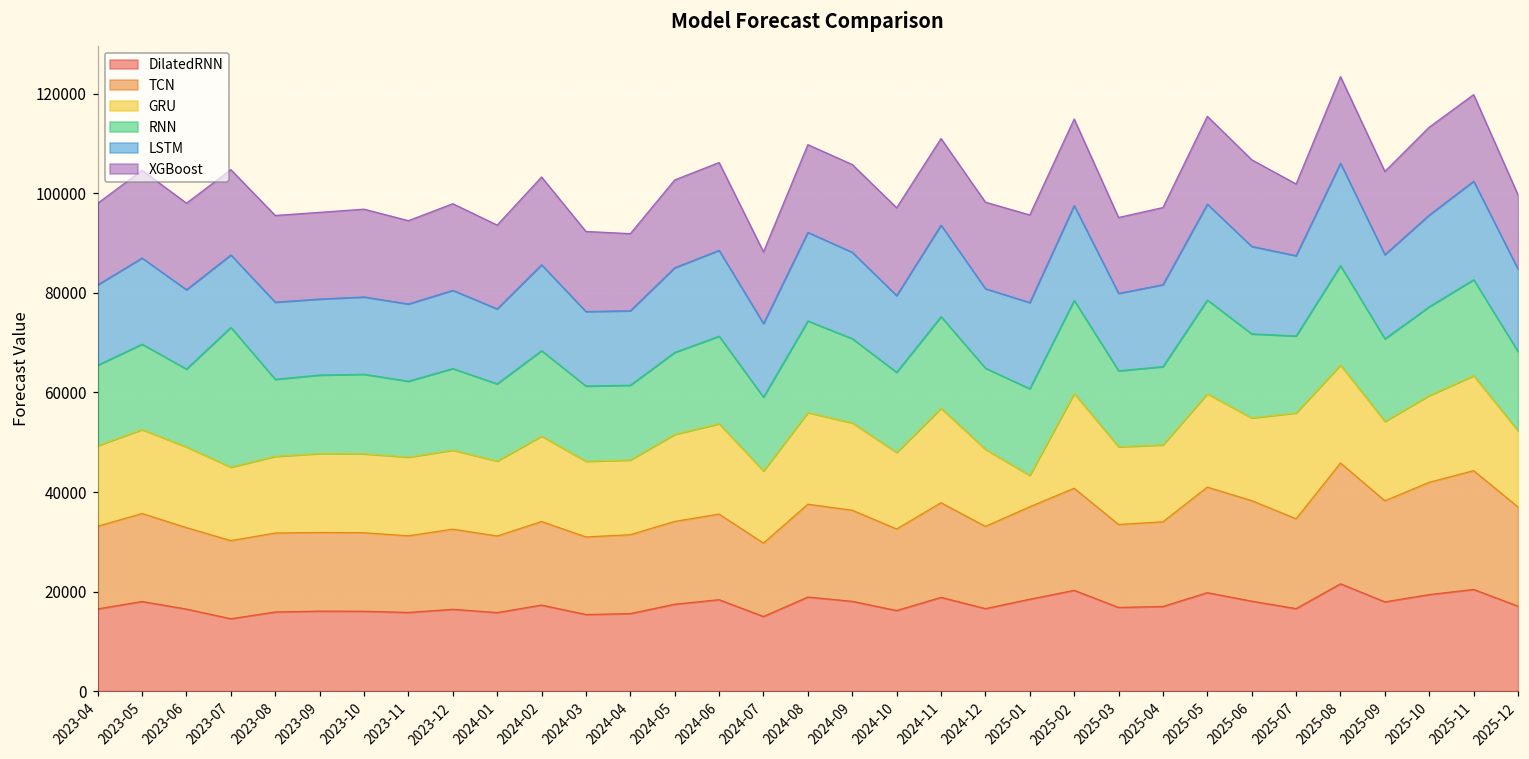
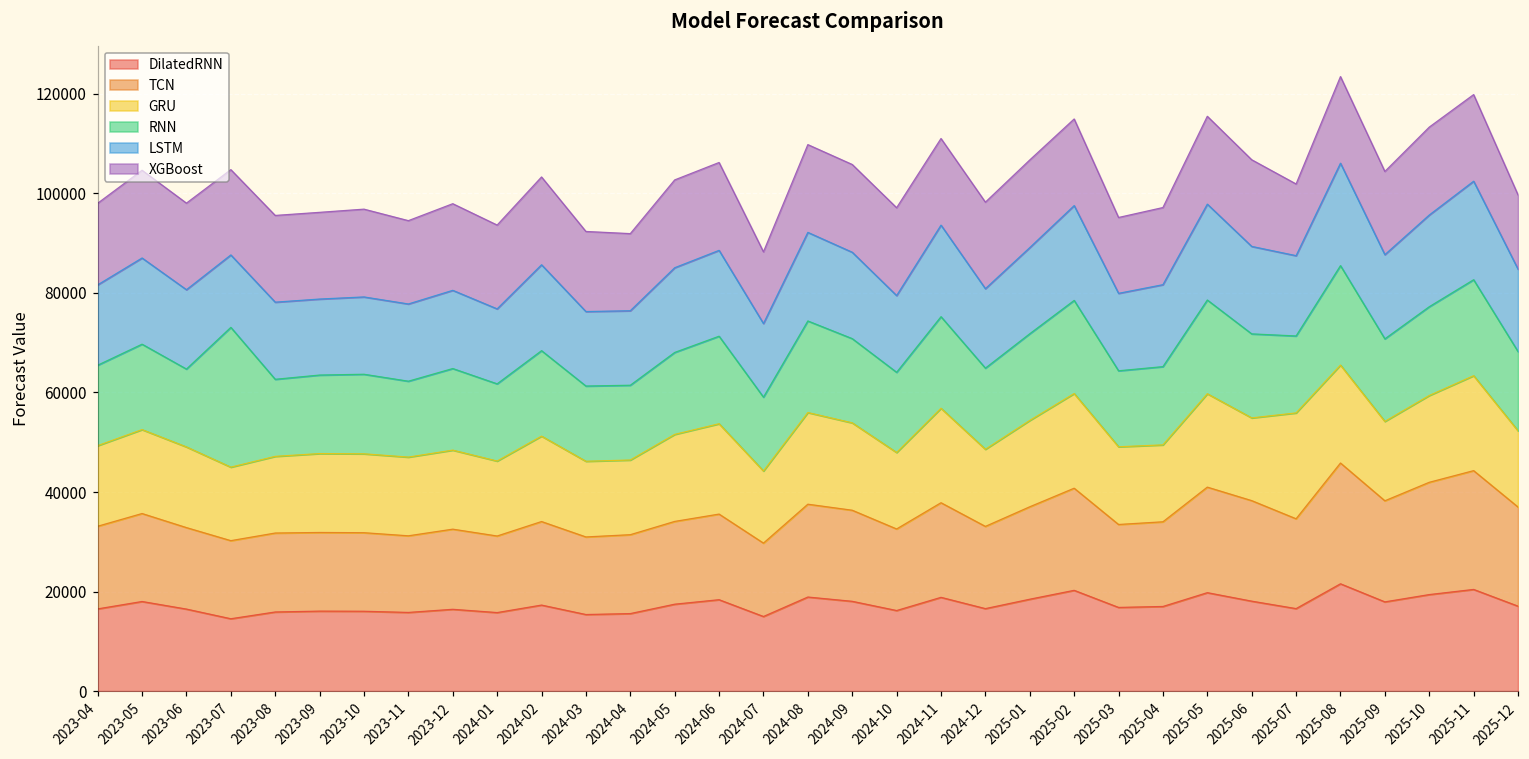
  {
    "GRU": {
      "2023-04": 16000,
      "2023-05": 17000,
      "2023-06": 16000,
      "2023-07": 15000,
      "2023-08": 15000,
      "2023-09": 16000,
      "2023-10": 16000,
      "2023-11": 16000,
      "2023-12": 16000,
      "2024-01": 15000,
      "2024-02": 17000,
      "2024-03": 15000,
      "2024-04": 15000,
      "2024-05": 17000,
      "2024-06": 18000,
      "2024-07": 14000,
      "2024-08": 18000,
      "2024-09": 18000,
      "2024-10": 15000,
      "2024-11": 19000,
      "2024-12": 15000,
-     "2025-01": 6000,
+     "2025-01": 17000,
      "2025-02": 19000,
      "2025-03": 16000,
      "2025-04": 15000,
      "2025-05": 19000,
      "2025-06": 17000,
      "2025-07": 21000,
      "2025-08": 20000,
      "2025-09": 16000,
      "2025-10": 17000,
      "2025-11": 19000,
      "2025-12": 15000
    },
    "RNN": {
      "2023-04": 16000,
      "2023-05": 17000,
      "2023-06": 16000,
      "2023-07": 28000,
      "2023-08": 15000,
      "2023-09": 16000,
      "2023-10": 16000,
      "2023-11": 15000,
      "2023-12": 16000,
      "2024-01": 16000,
      "2024-02": 17000,
      "2024-03": 15000,
      "2024-04": 15000,
      "2024-05": 16000,
      "2024-06": 18000,
      "2024-07": 15000,
      "2024-08": 18000,
      "2024-09": 17000,
      "2024-10": 16000,
      "2024-11": 18000,
      "2024-12": 16000,
      "2025-01": 17000,
      "2025-02": 19000,
      "2025-03": 15000,
      "2025-04": 16000,
      "2025-05": 19000,
      "2025-06": 17000,
      "2025-07": 15000,
      "2025-08": 20000,
      "2025-09": 17000,
      "2025-10": 18000,
      "2025-11": 19000,
      "2025-12": 16000
    },
    "LSTM": {
      "2023-04": 16000,
      "2023-05": 17000,
      "2023-06": 16000,
      "2023-07": 15000,
      "2023-08": 15000,
      "2023-09": 15000,
      "2023-10": 16000,
      "2023-11": 16000,
      "2023-12": 16000,
      "2024-01": 15000,
      "2024-02": 17000,
      "2024-03": 15000,
      "2024-04": 15000,
      "2024-05": 17000,
      "2024-06": 17000,
      "2024-07": 15000,
      "2024-08": 18000,
      "2024-09": 17000,
      "2024-10": 15000,
      "2024-11": 18000,
      "2024-12": 16000,
      "2025-01": 17000,
      "2025-02": 19000,
      "2025-03": 16000,
      "2025-04": 16000,
      "2025-05": 19000,
      "2025-06": 18000,
      "2025-07": 16000,
      "2025-08": 21000,
      "2025-09": 17000,
      "2025-10": 18000,
      "2025-11": 20000,
      "2025-12": 17000
    },
    "XGBoost": {
      "2023-04": 16000,
      "2023-06": 17000,
      "2023-07": 17000,
      "2023-08": 17000,
      "2023-09": 17000,
      "2023-10": 18000,
      "2023-11": 17000,
      "2023-12": 17000,
      "2024-01": 17000,
      "2024-02": 18000,
      "2024-03": 16000,
      "2024-04": 15000,
      "2024-05": 18000,
      "2024-06": 18000,
      "2024-07": 14000,
      "2024-08": 18000,
      "2024-09": 18000,
      "2024-10": 18000,
      "2024-11": 17000,
      "2024-12": 17000,
      "2025-01": 18000,
      "2025-02": 17000,
      "2025-03": 15000,
      "2025-04": 15000,
      "2025-05": 18000,
      "2025-06": 17000,
      "2025-07": 14000,
      "2025-08": 17000,
      "2025-09": 17000,
      "2025-10": 18000,
      "2025-11": 17000,
      "2025-12": 15000
    }
  }
